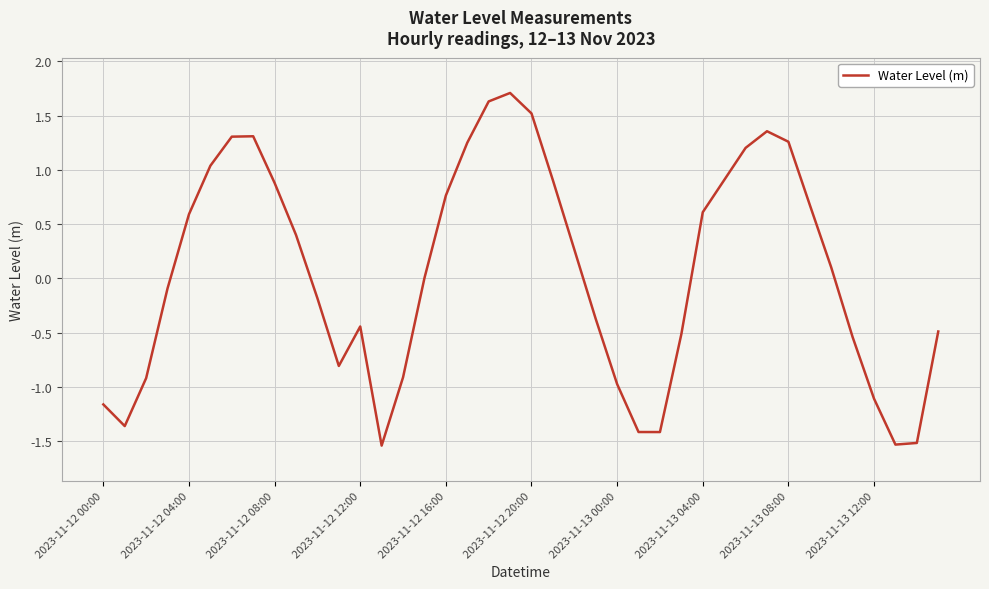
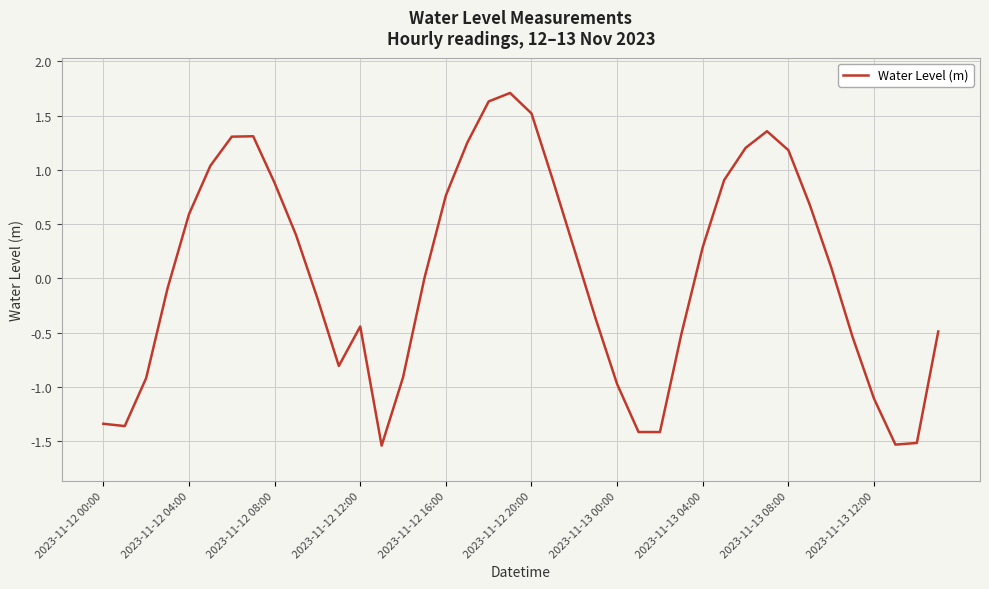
  {
-   "2023-11-12 00:00": -1.16,
+   "2023-11-12 00:00": -1.34,
    "2023-11-12 04:00": 0.59,
    "2023-11-12 08:00": 0.88,
    "2023-11-12 12:00": -0.44,
    "2023-11-12 16:00": 0.76,
    "2023-11-12 20:00": 1.52,
    "2023-11-13 00:00": -0.97,
-   "2023-11-13 04:00": 0.61,
-   "2023-11-13 08:00": 1.26,
+   "2023-11-13 04:00": 0.29,
+   "2023-11-13 08:00": 1.18,
    "2023-11-13 12:00": -1.11
  }
